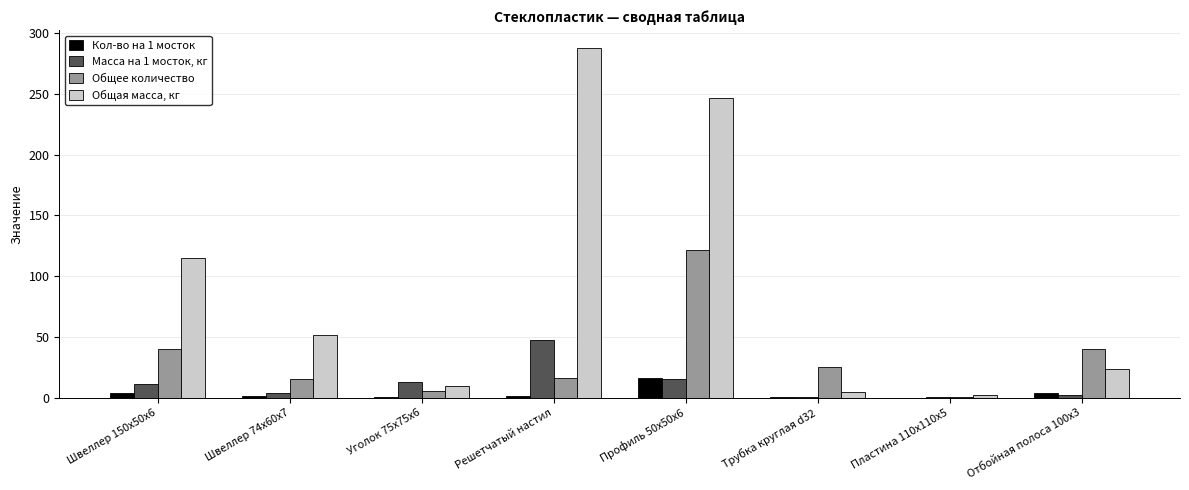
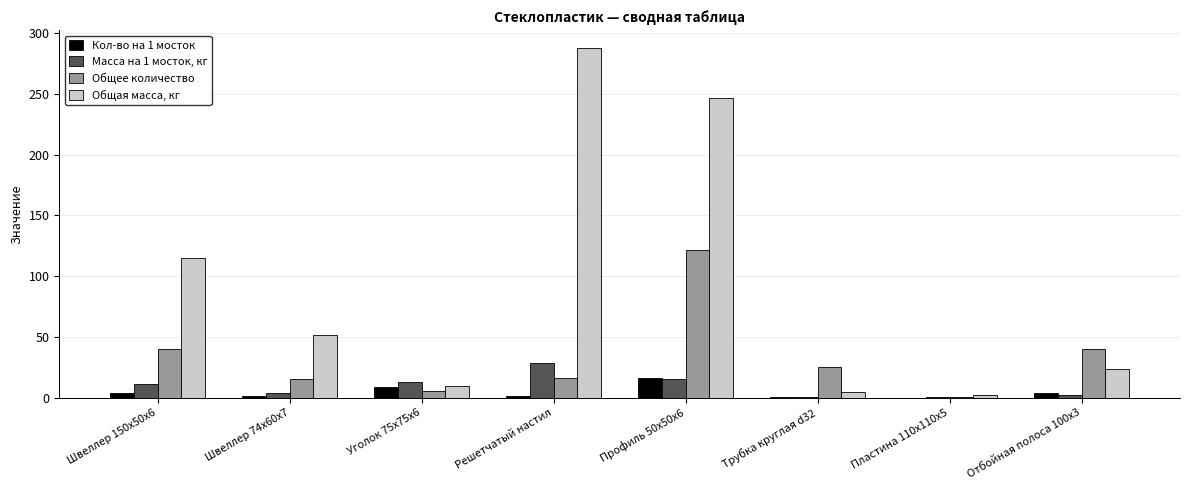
  {
    "Кол-во на 1 мосток": {
      "Швеллер 150x50x6": 4,
-     "Уголок 75x75x6": 1,
+     "Уголок 75x75x6": 9,
      "Профиль 50x50x6": 17,
      "Отбойная полоса 100x3": 4
    },
    "Масса на 1 мосток, кг": {
      "Швеллер 150x50x6": 11,
      "Швеллер 74x60x7": 4,
      "Уголок 75x75x6": 13,
-     "Решетчатый настил": 47,
+     "Решетчатый настил": 29,
      "Профиль 50x50x6": 15,
      "Отбойная полоса 100x3": 2
    },
    "Общее количество": {
      "Швеллер 150x50x6": 40,
      "Швеллер 74x60x7": 16,
      "Уголок 75x75x6": 5,
      "Решетчатый настил": 16,
      "Профиль 50x50x6": 122,
      "Трубка круглая d32": 25,
      "Отбойная полоса 100x3": 40
    },
    "Общая масса, кг": {
      "Швеллер 150x50x6": 115,
      "Швеллер 74x60x7": 52,
      "Уголок 75x75x6": 9,
      "Решетчатый настил": 288,
      "Профиль 50x50x6": 247,
      "Трубка круглая d32": 5,
      "Пластина 110x110x5": 2,
      "Отбойная полоса 100x3": 24
    }
  }
